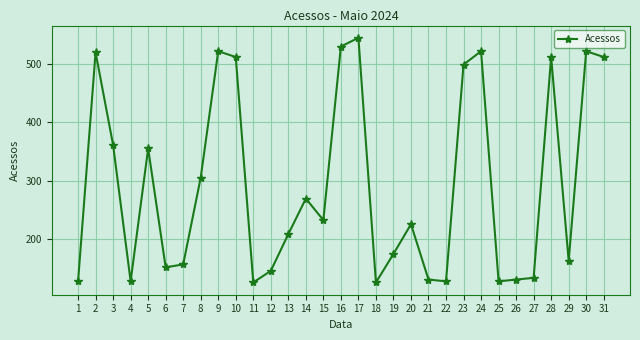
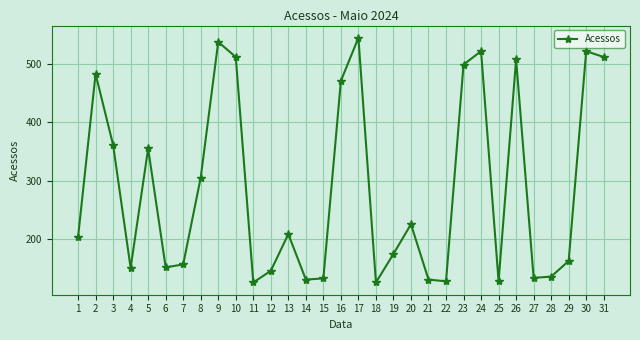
  {
-   "1": 130,
-   "2": 520,
+   "1": 200,
+   "2": 480,
    "3": 360,
-   "4": 130,
+   "4": 150,
    "5": 360,
    "6": 150,
    "7": 160,
    "8": 310,
-   "9": 520,
+   "9": 540,
    "10": 510,
    "11": 130,
    "12": 150,
    "13": 210,
-   "14": 270,
-   "15": 230,
-   "16": 530,
+   "14": 130,
+   "15": 130,
+   "16": 470,
    "17": 550,
    "18": 130,
    "19": 170,
    "20": 230,
    "21": 130,
    "22": 130,
    "23": 500,
    "24": 520,
    "25": 130,
-   "26": 130,
+   "26": 510,
    "27": 130,
-   "28": 510,
+   "28": 140,
    "29": 160,
    "30": 520,
    "31": 510
  }
